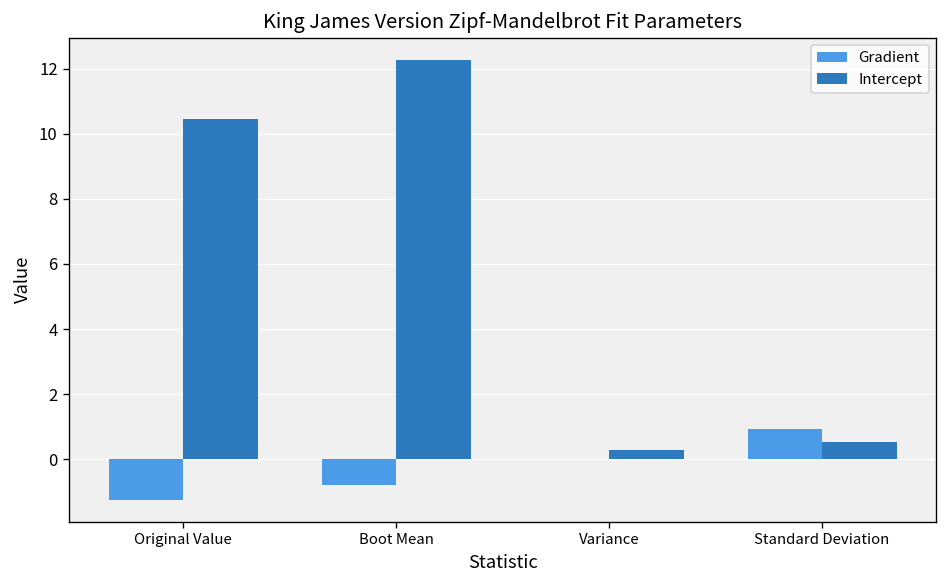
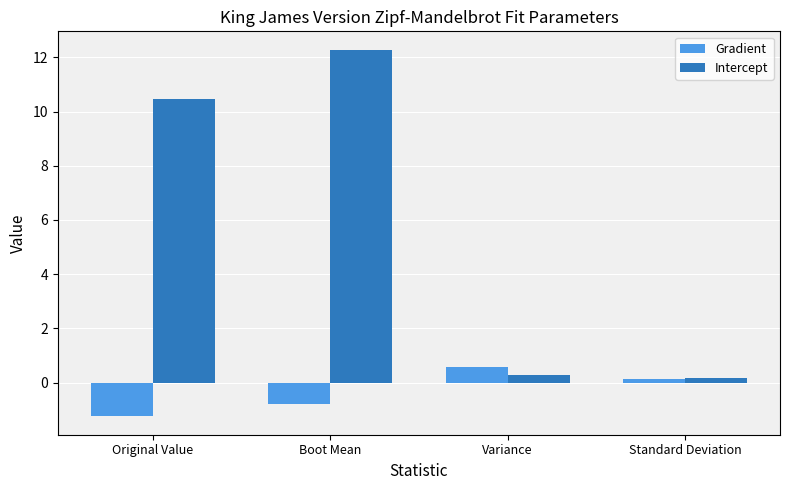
  {
    "Gradient": {
      "Original Value": -1.2,
      "Boot Mean": -0.8,
-     "Variance": 0.0,
-     "Standard Deviation": 0.9
+     "Variance": 0.6,
+     "Standard Deviation": 0.1
    },
    "Intercept": {
      "Original Value": 10.5,
      "Boot Mean": 12.3,
      "Variance": 0.3,
-     "Standard Deviation": 0.5
+     "Standard Deviation": 0.2
    }
  }
